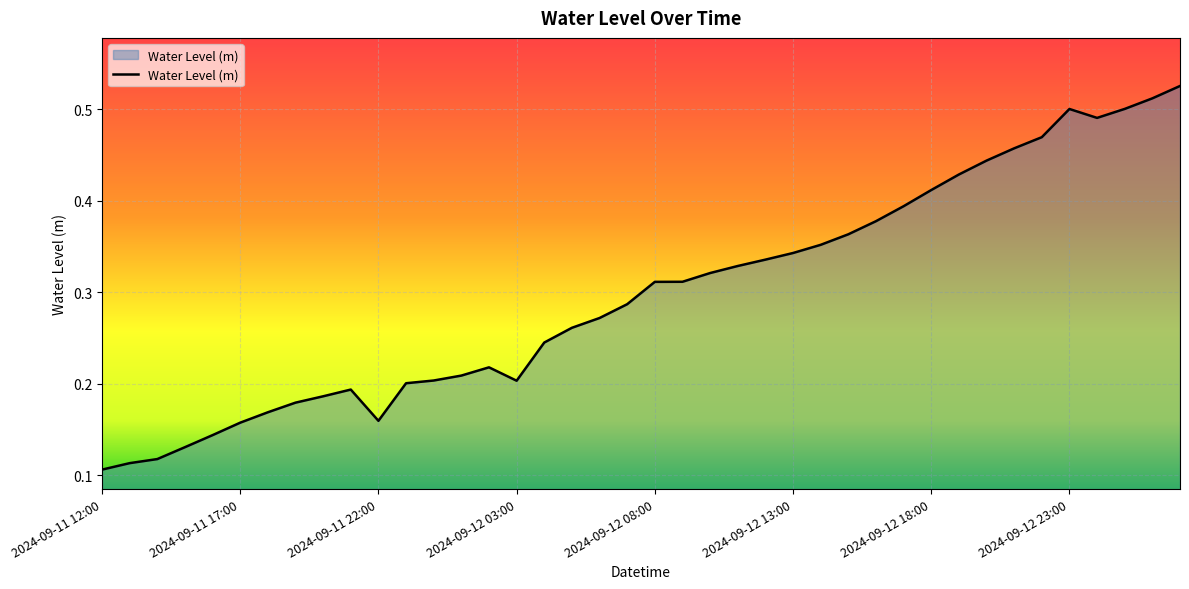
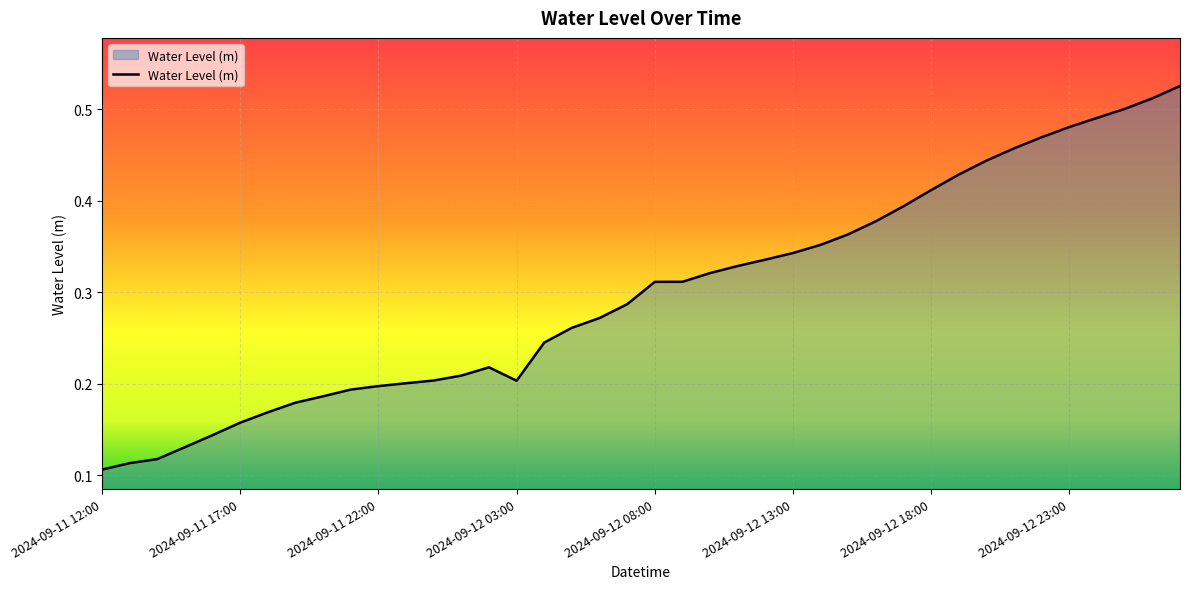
  {
    "2024-09-11 12:00": 0.11,
    "2024-09-11 17:00": 0.16,
-   "2024-09-11 22:00": 0.16,
+   "2024-09-11 22:00": 0.20,
    "2024-09-12 03:00": 0.20,
    "2024-09-12 08:00": 0.31,
    "2024-09-12 13:00": 0.34,
    "2024-09-12 18:00": 0.41,
-   "2024-09-12 23:00": 0.50
+   "2024-09-12 23:00": 0.48
  }
